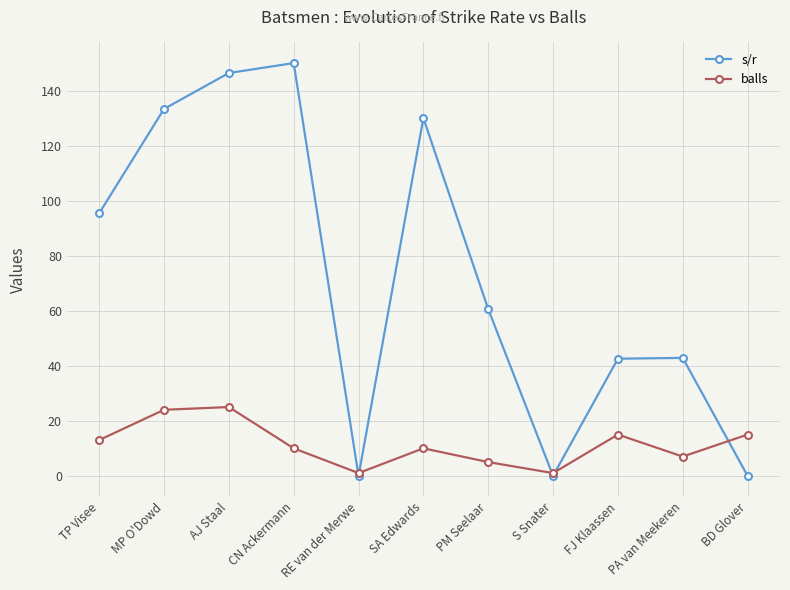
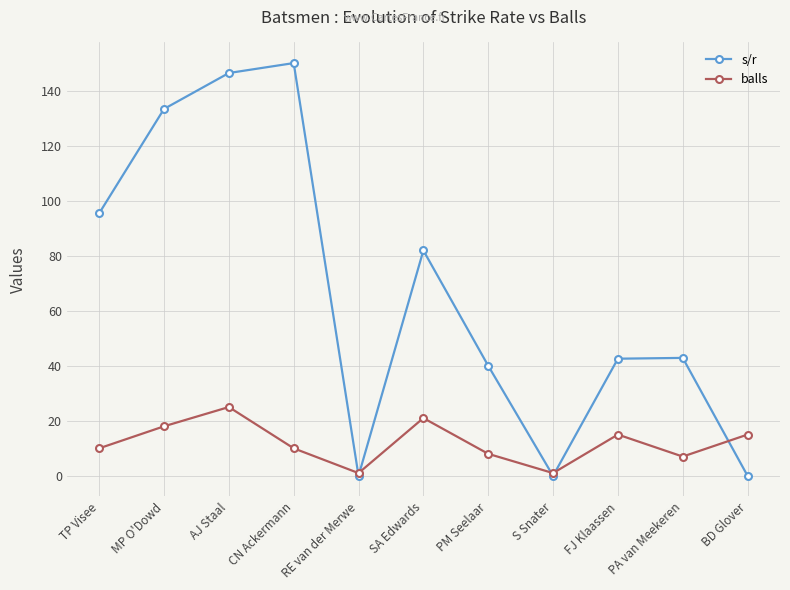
  {
    "s/r": {
      "TP Visee": 95,
      "MP O'Dowd": 133,
      "AJ Staal": 146,
      "CN Ackermann": 150,
      "RE van der Merwe": 0,
-     "SA Edwards": 130,
-     "PM Seelaar": 61,
+     "SA Edwards": 82,
+     "PM Seelaar": 40,
      "S Snater": 0,
      "FJ Klaassen": 43,
      "PA van Meekeren": 43,
      "BD Glover": 0
    },
    "balls": {
-     "TP Visee": 13,
-     "MP O'Dowd": 24,
+     "TP Visee": 10,
+     "MP O'Dowd": 18,
      "AJ Staal": 25,
      "CN Ackermann": 10,
      "RE van der Merwe": 1,
-     "SA Edwards": 10,
-     "PM Seelaar": 5,
+     "SA Edwards": 21,
+     "PM Seelaar": 8,
      "S Snater": 1,
      "FJ Klaassen": 15,
      "PA van Meekeren": 7,
      "BD Glover": 15
    }
  }
